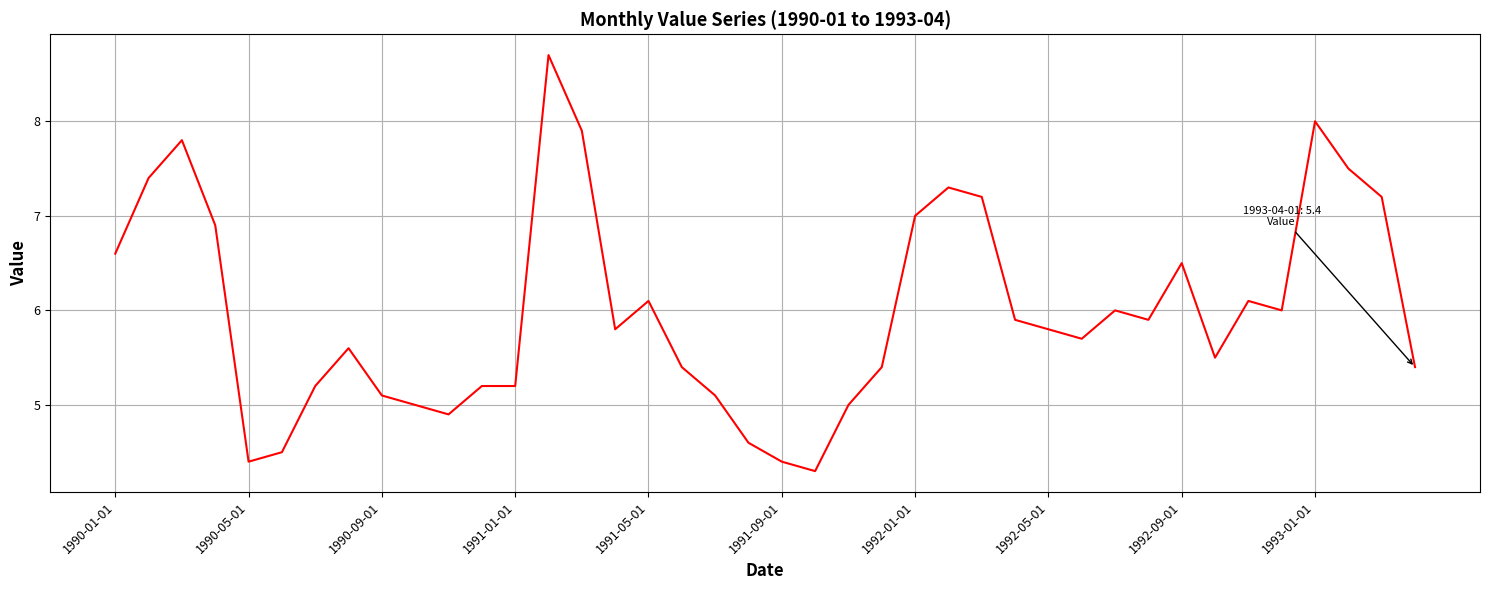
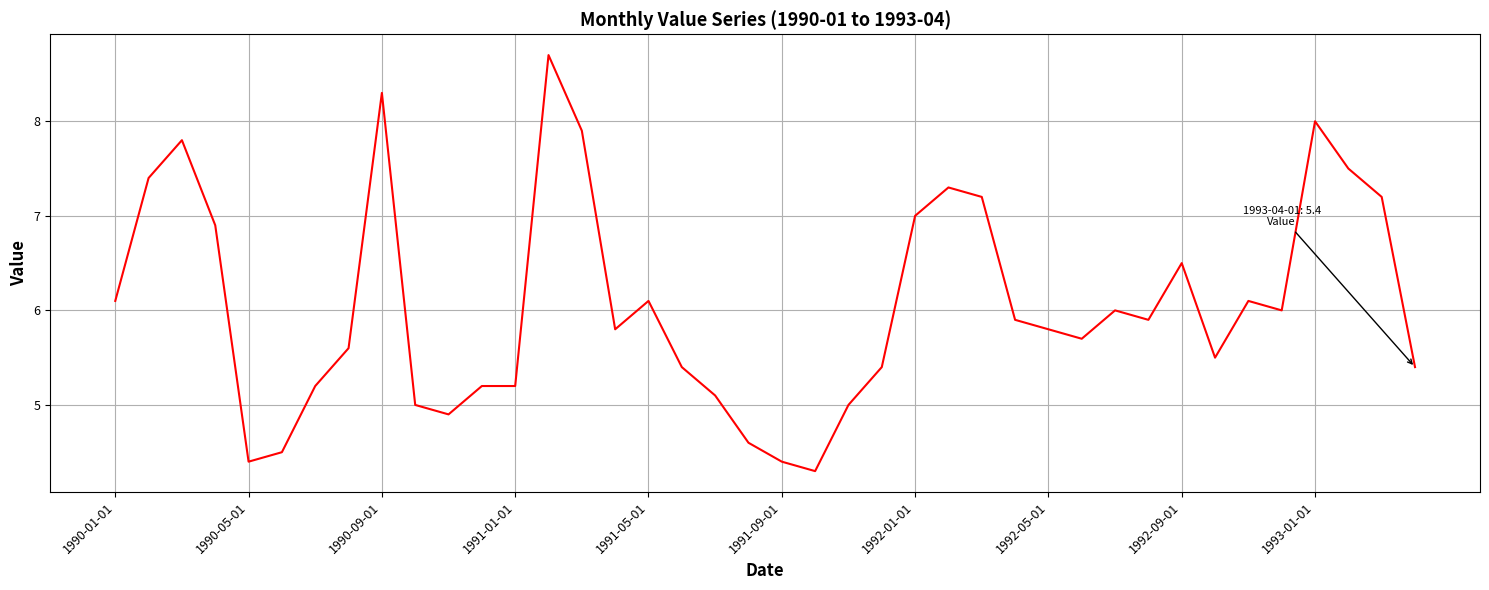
  {
-   "1990-01-01": 6.6,
+   "1990-01-01": 6.1,
    "1990-05-01": 4.4,
-   "1990-09-01": 5.1,
+   "1990-09-01": 8.3,
    "1991-01-01": 5.2,
    "1991-05-01": 6.1,
    "1991-09-01": 4.4,
    "1992-01-01": 7.0,
    "1992-05-01": 5.8,
    "1992-09-01": 6.5,
    "1993-01-01": 8.0
  }
